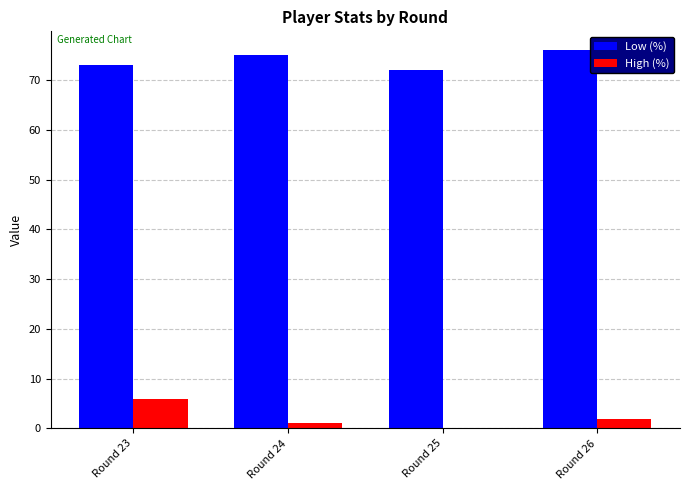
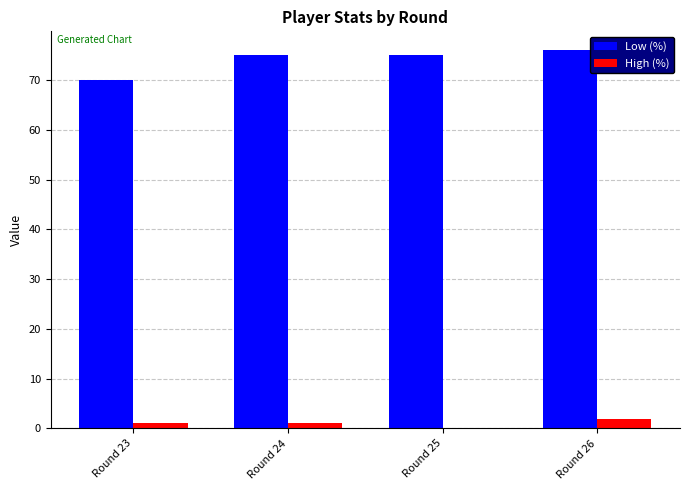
  {
    "Low (%)": {
-     "Round 23": 73,
+     "Round 23": 70,
      "Round 24": 75,
-     "Round 25": 72,
+     "Round 25": 75,
      "Round 26": 76
    },
    "High (%)": {
-     "Round 23": 6,
+     "Round 23": 1,
      "Round 24": 1,
      "Round 25": 0,
      "Round 26": 2
    }
  }
